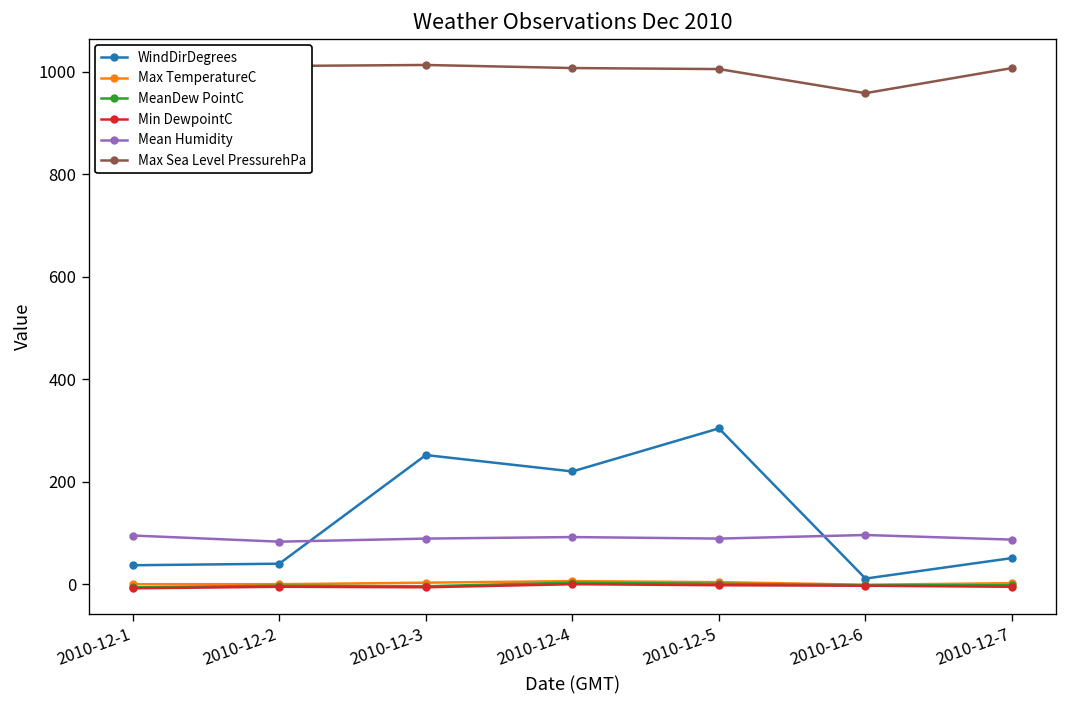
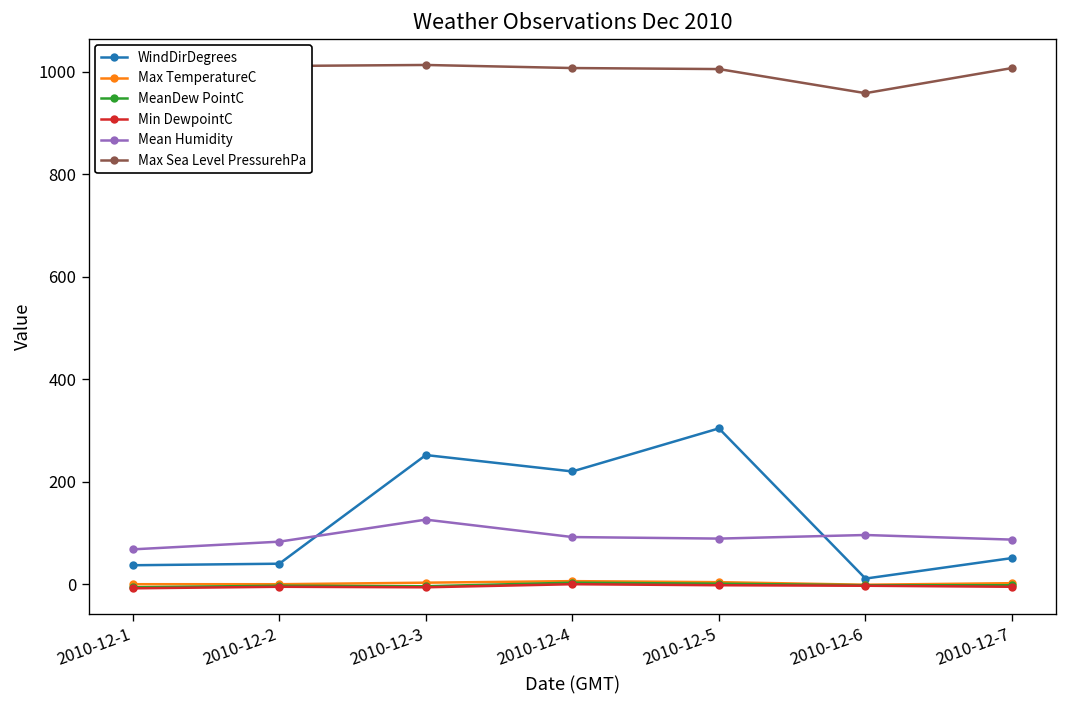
  {
    "WindDirDegrees": {
      "2010-12-1": 40,
      "2010-12-2": 40,
      "2010-12-3": 250,
      "2010-12-4": 220,
      "2010-12-5": 300,
      "2010-12-6": 10,
      "2010-12-7": 50
    },
    "Max TemperatureC": {
      "2010-12-1": 0,
      "2010-12-3": 0
    },
    "Mean Humidity": {
-     "2010-12-1": 100,
+     "2010-12-1": 70,
      "2010-12-2": 80,
-     "2010-12-3": 90,
+     "2010-12-3": 130,
      "2010-12-4": 90,
      "2010-12-5": 90,
      "2010-12-6": 100,
      "2010-12-7": 90
    },
    "Max Sea Level PressurehPa": {
      "2010-12-3": 1010,
      "2010-12-4": 1010,
      "2010-12-5": 1010,
      "2010-12-6": 960,
      "2010-12-7": 1010
    }
  }
